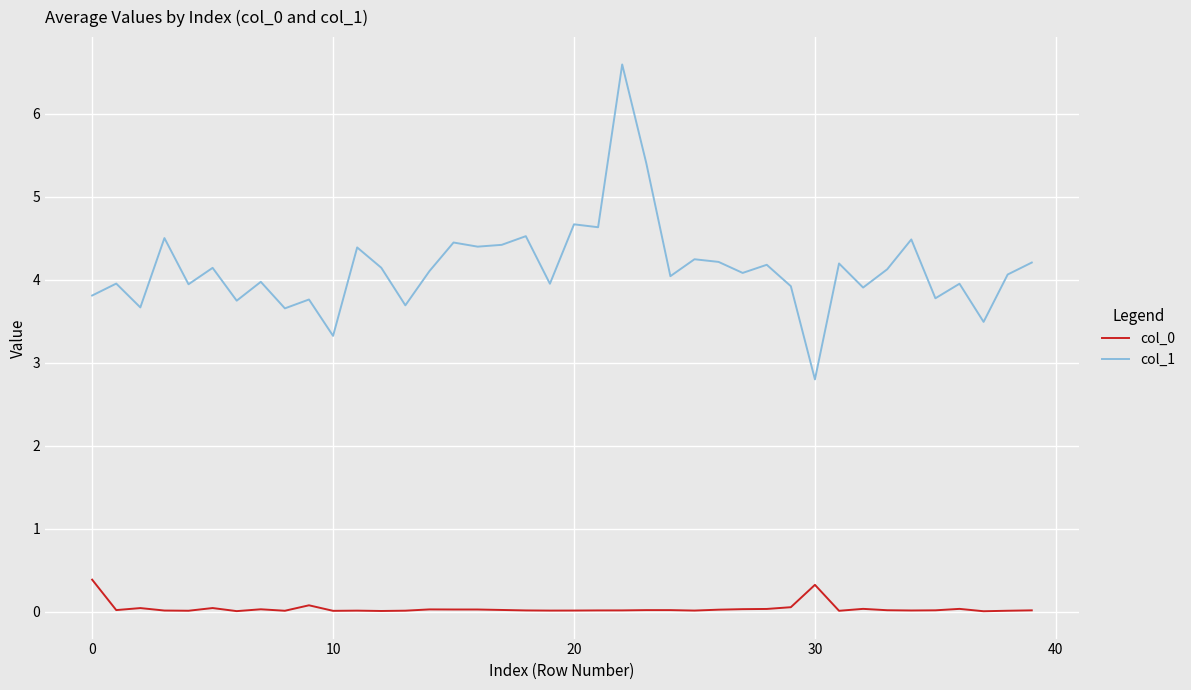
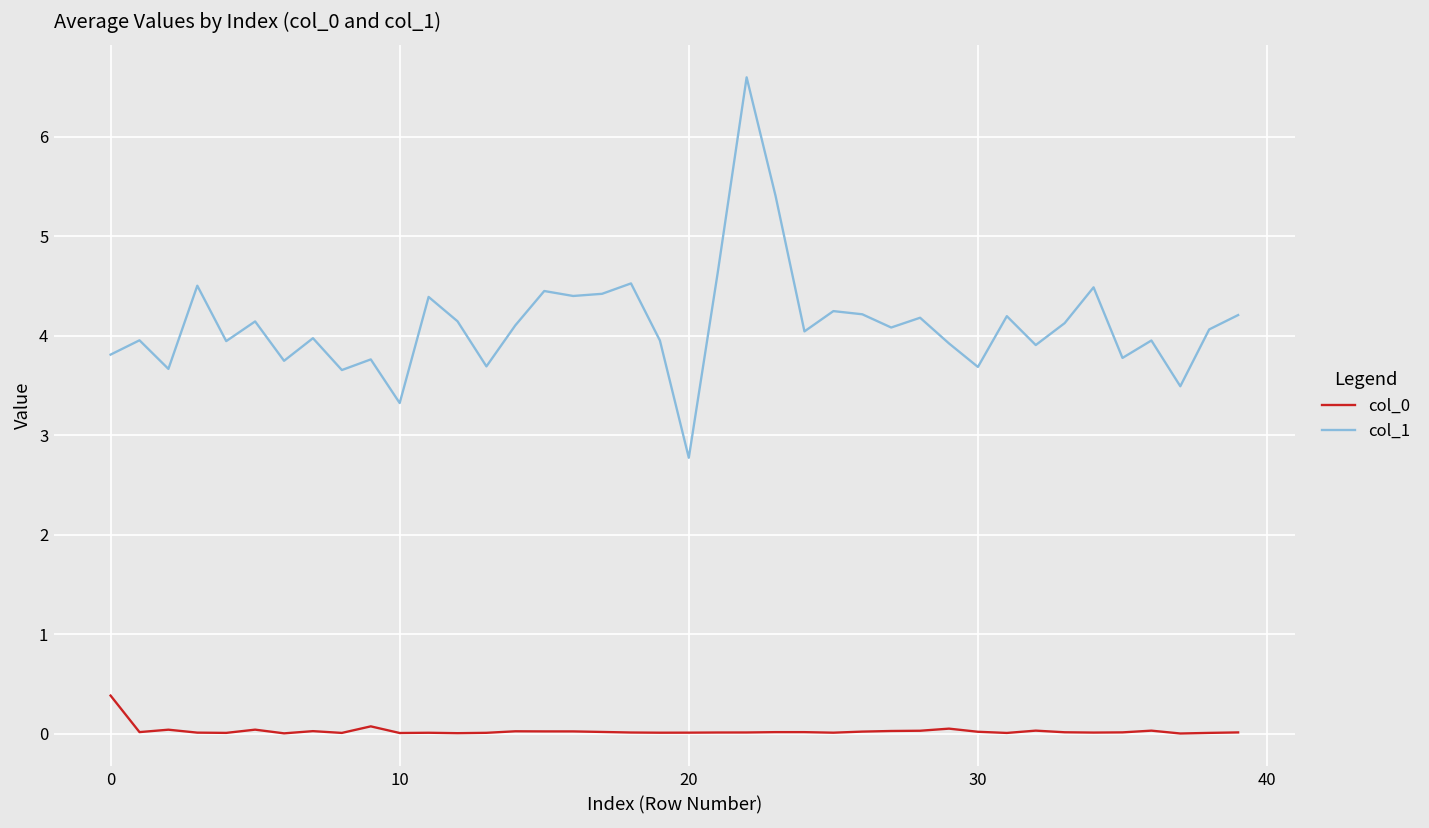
  {
    "col_0": {
      "0": 0.4,
      "10": 0.0,
      "20": 0.0,
-     "30": 0.3
+     "30": 0.0
    },
    "col_1": {
      "0": 3.8,
      "10": 3.3,
-     "20": 4.7,
-     "30": 2.8
+     "20": 2.8,
+     "30": 3.7
    }
  }
